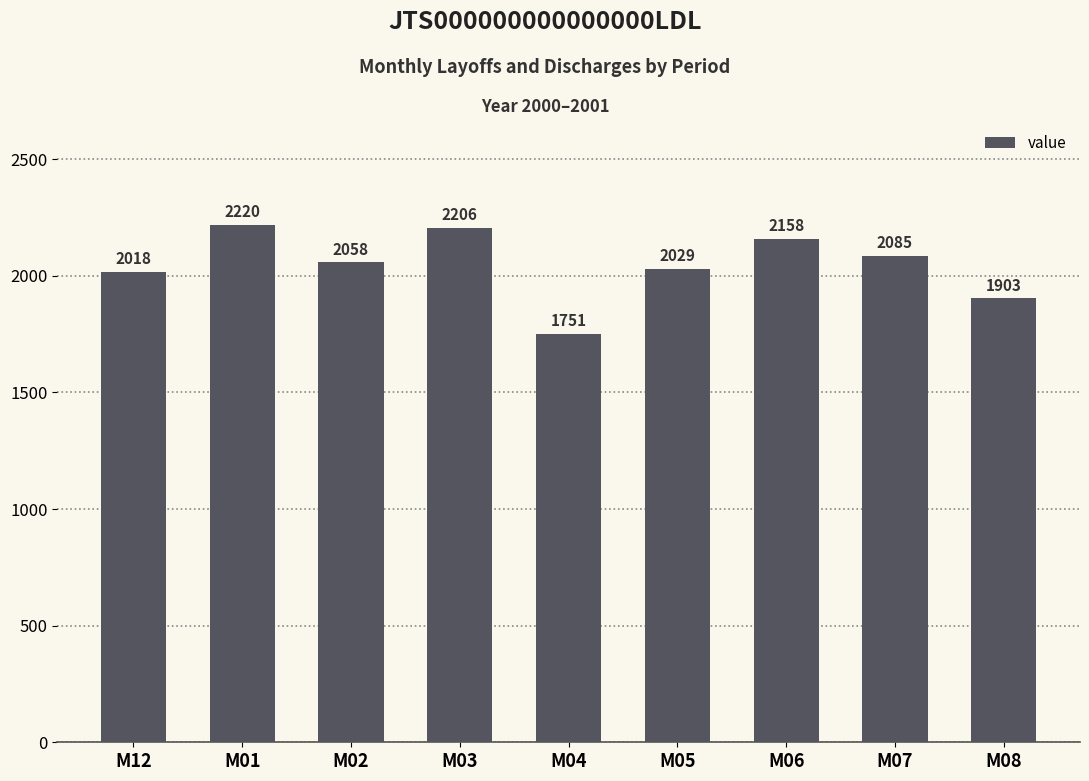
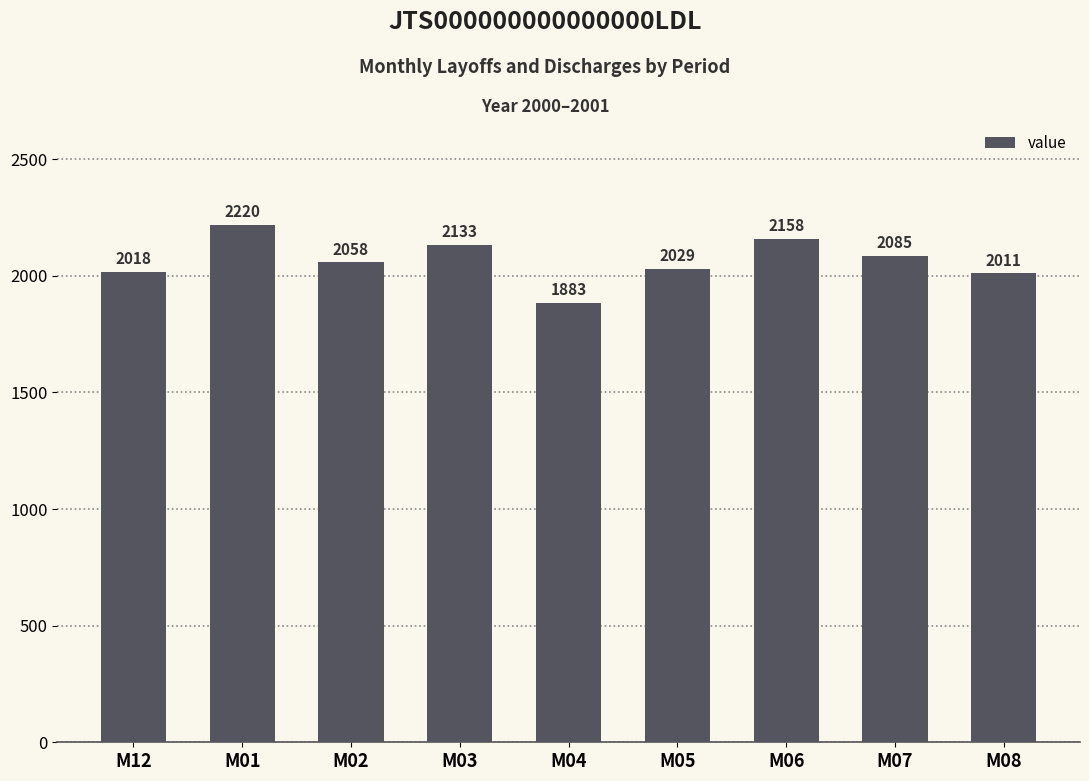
  {
    "M12": 2018,
    "M01": 2220,
    "M02": 2058,
-   "M03": 2206,
-   "M04": 1751,
+   "M03": 2133,
+   "M04": 1883,
    "M05": 2029,
    "M06": 2158,
    "M07": 2085,
-   "M08": 1903
+   "M08": 2011
  }
